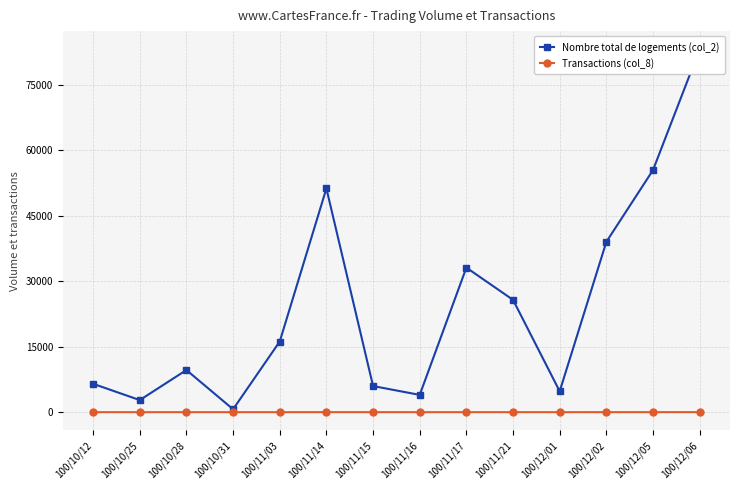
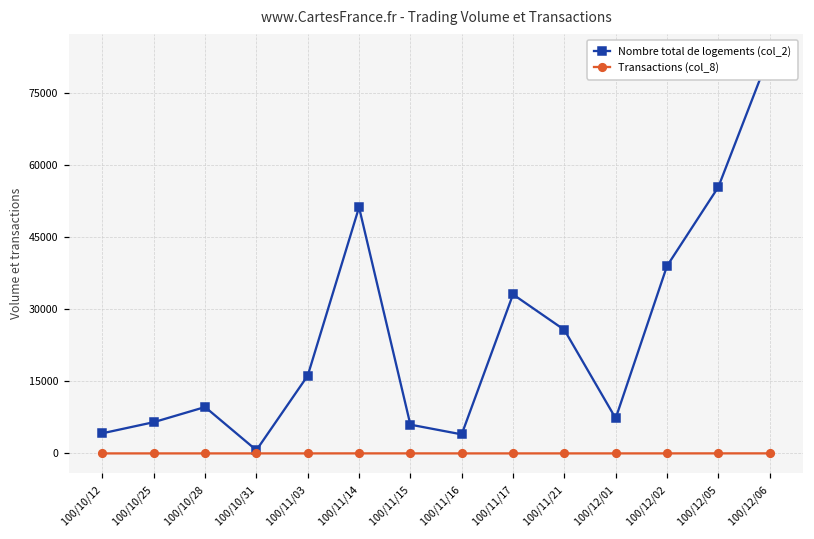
  {
    "Nombre total de logements (col_2)": {
-     "100/10/12": 7000,
-     "100/10/25": 3000,
+     "100/10/12": 4000,
+     "100/10/25": 7000,
      "100/10/28": 10000,
      "100/10/31": 1000,
      "100/11/03": 16000,
      "100/11/14": 51000,
      "100/11/15": 6000,
      "100/11/16": 4000,
      "100/11/17": 33000,
      "100/11/21": 26000,
-     "100/12/01": 5000,
+     "100/12/01": 7000,
      "100/12/02": 39000,
      "100/12/05": 55000
    },
    "Transactions (col_8)": {
      "100/10/12": 0,
      "100/10/25": 0,
      "100/10/28": 0,
      "100/10/31": 0,
      "100/11/03": 0,
      "100/11/14": 0,
      "100/11/15": 0,
      "100/11/16": 0,
      "100/11/17": 0,
      "100/11/21": 0,
      "100/12/01": 0,
      "100/12/02": 0,
      "100/12/05": 0,
      "100/12/06": 0
    }
  }
